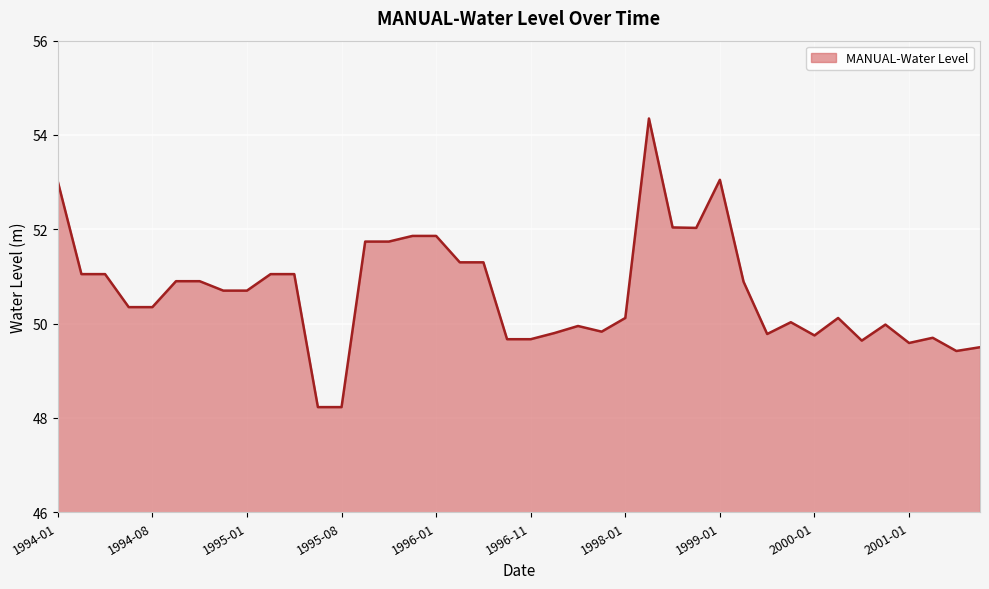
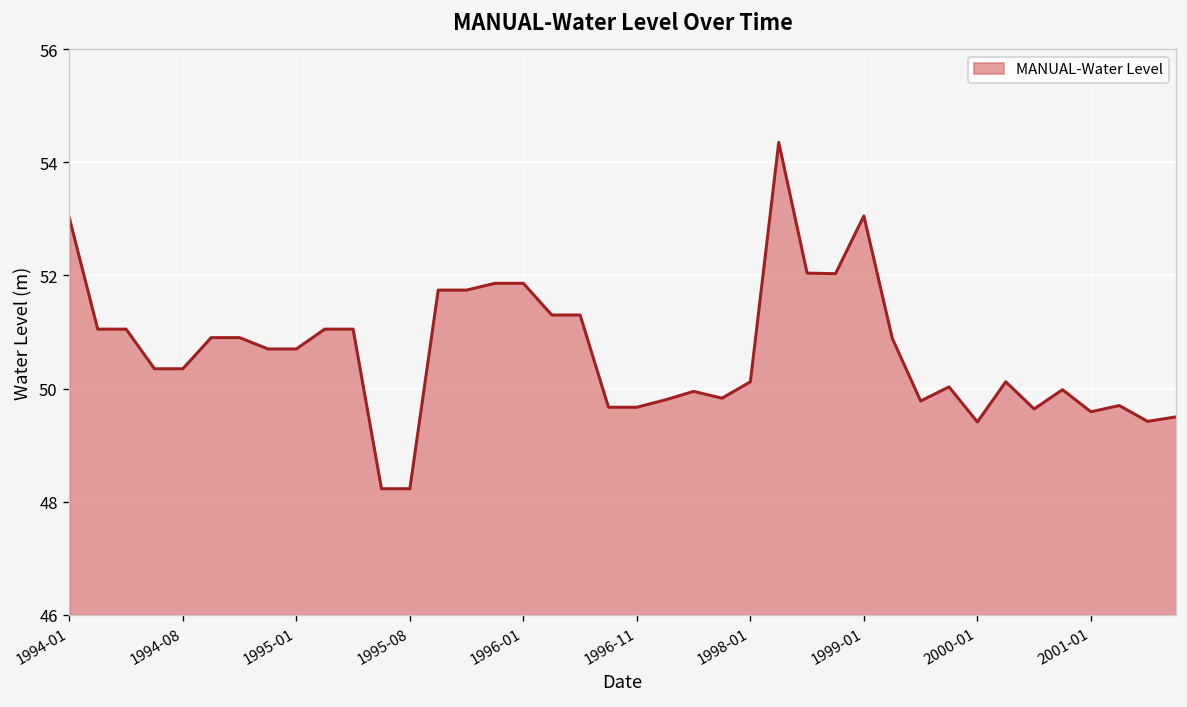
  {
    "1994-01": 53.0,
    "1998-01": 50.1,
    "1999-01": 53.0,
-   "2000-01": 49.8,
+   "2000-01": 49.4,
    "2001-01": 49.6
  }
